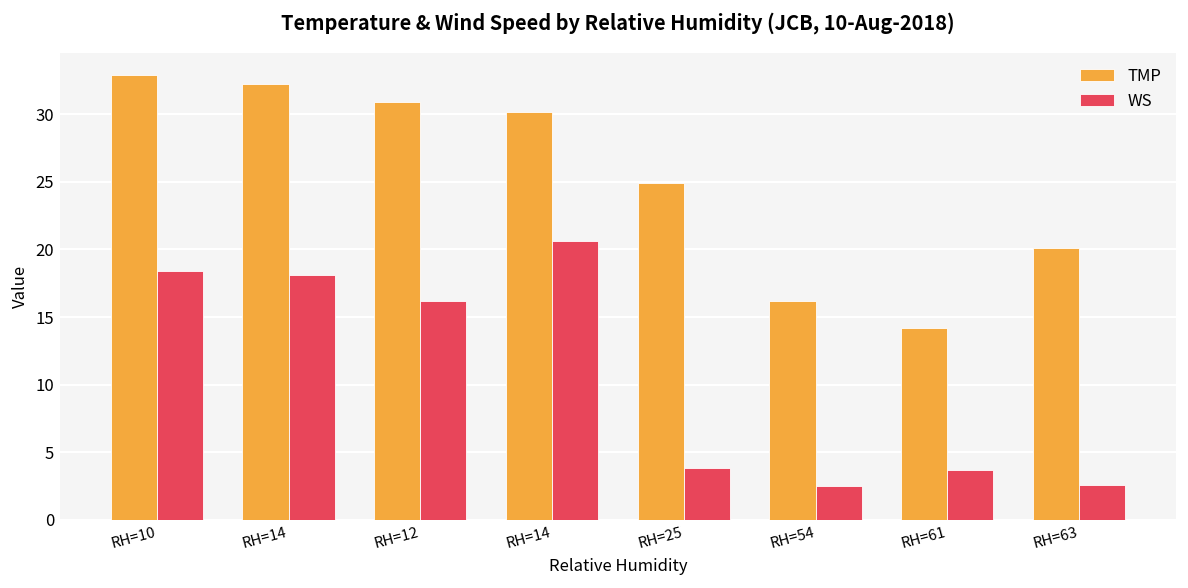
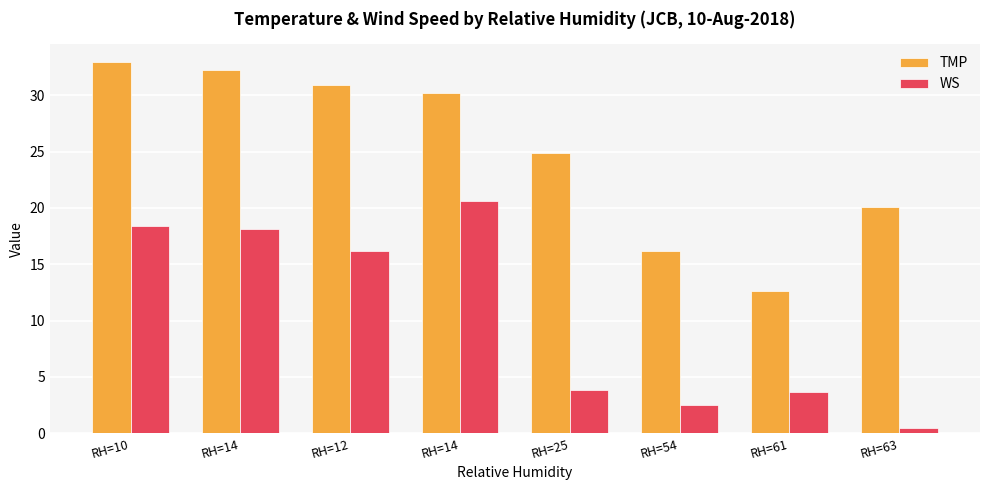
  {
    "TMP": {
      "RH=10": 32.9,
      "RH=12": 30.9,
      "RH=25": 24.9,
      "RH=54": 16.2,
-     "RH=61": 14.2,
+     "RH=61": 12.6,
      "RH=63": 20.1
    },
    "WS": {
      "RH=10": 18.4,
      "RH=12": 16.2,
      "RH=25": 3.8,
      "RH=54": 2.5,
      "RH=61": 3.7,
-     "RH=63": 2.6
+     "RH=63": 0.5
    }
  }
